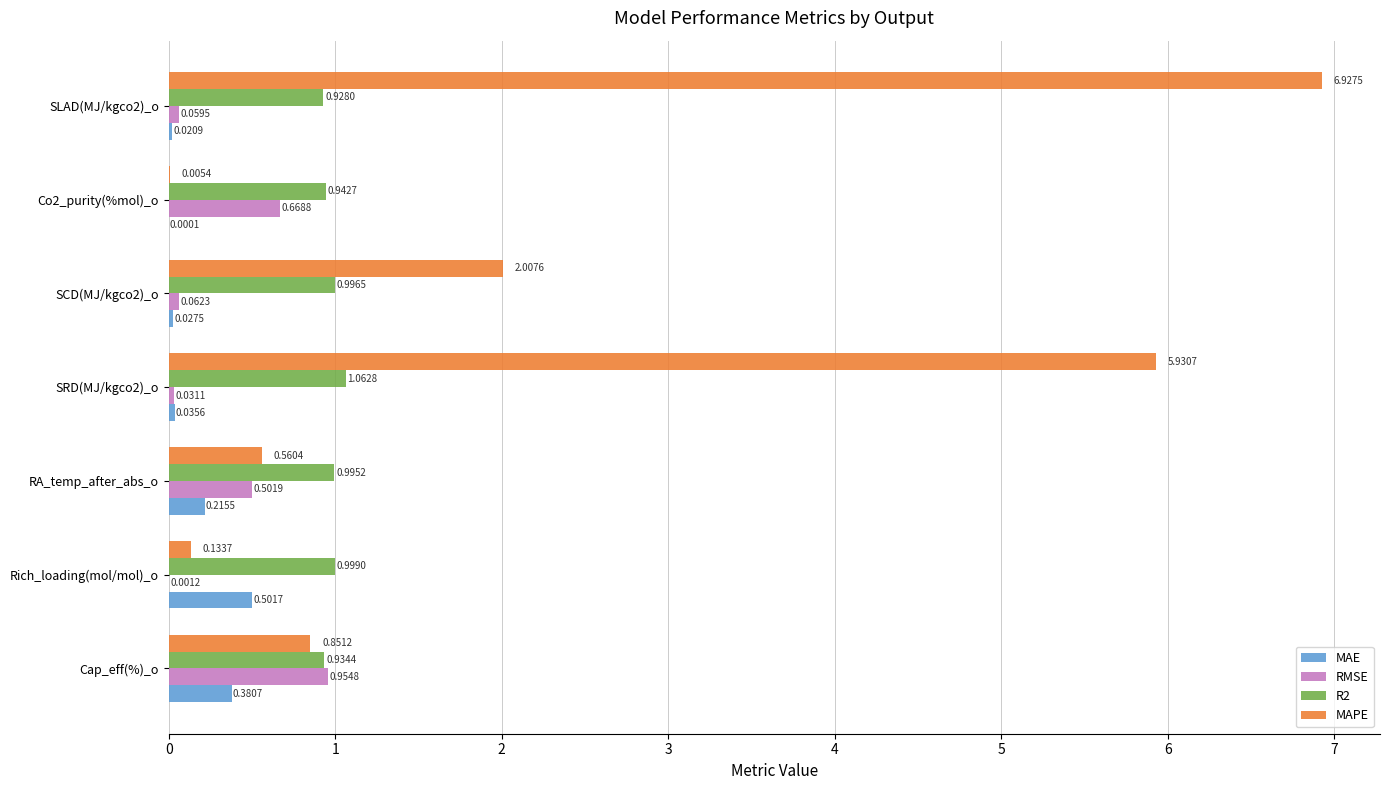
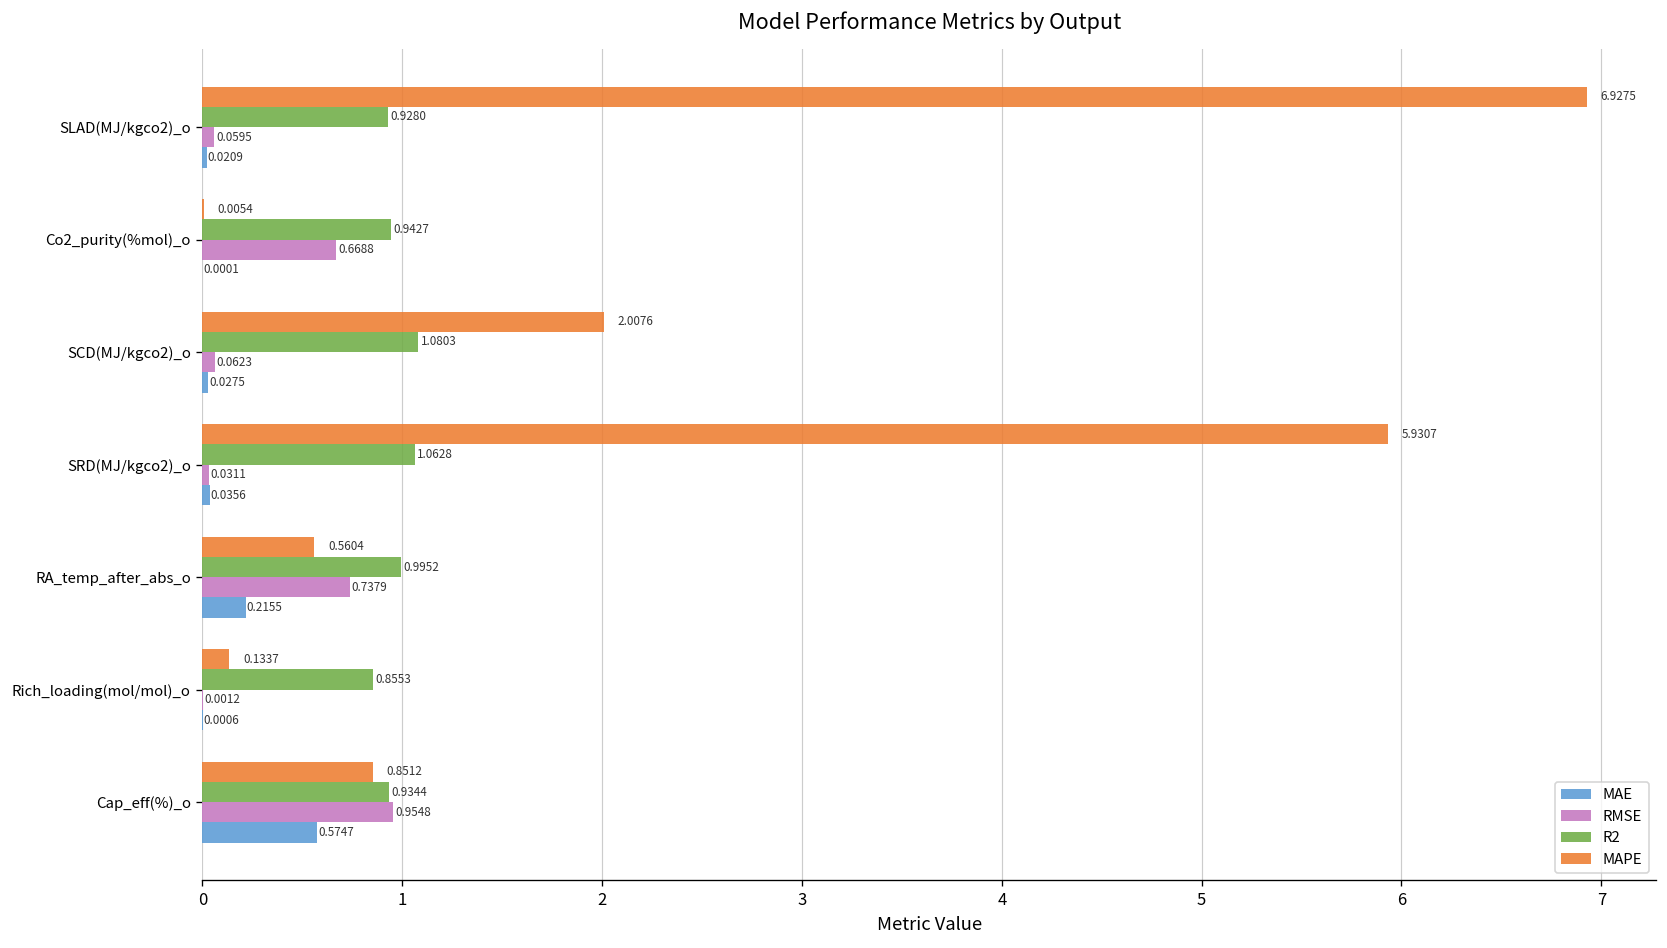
  {
    "MAE": {
      "SLAD(MJ/kgco2)_o": 0.0209,
      "Co2_purity(%mol)_o": 0.0001,
      "SCD(MJ/kgco2)_o": 0.0275,
      "SRD(MJ/kgco2)_o": 0.0356,
      "RA_temp_after_abs_o": 0.2155,
-     "Rich_loading(mol/mol)_o": 0.5017,
-     "Cap_eff(%)_o": 0.3807
+     "Rich_loading(mol/mol)_o": 0.0006,
+     "Cap_eff(%)_o": 0.5747
    },
    "RMSE": {
      "SLAD(MJ/kgco2)_o": 0.0595,
      "Co2_purity(%mol)_o": 0.6688,
      "SCD(MJ/kgco2)_o": 0.0623,
      "SRD(MJ/kgco2)_o": 0.0311,
-     "RA_temp_after_abs_o": 0.5019,
+     "RA_temp_after_abs_o": 0.7379,
      "Rich_loading(mol/mol)_o": 0.0012,
      "Cap_eff(%)_o": 0.9548
    },
    "R2": {
      "SLAD(MJ/kgco2)_o": 0.9280,
      "Co2_purity(%mol)_o": 0.9427,
-     "SCD(MJ/kgco2)_o": 0.9965,
+     "SCD(MJ/kgco2)_o": 1.0803,
      "SRD(MJ/kgco2)_o": 1.0628,
      "RA_temp_after_abs_o": 0.9952,
-     "Rich_loading(mol/mol)_o": 0.9990,
+     "Rich_loading(mol/mol)_o": 0.8553,
      "Cap_eff(%)_o": 0.9344
    },
    "MAPE": {
      "SLAD(MJ/kgco2)_o": 6.9275,
      "Co2_purity(%mol)_o": 0.0054,
      "SCD(MJ/kgco2)_o": 2.0076,
      "SRD(MJ/kgco2)_o": 5.9307,
      "RA_temp_after_abs_o": 0.5604,
      "Rich_loading(mol/mol)_o": 0.1337,
      "Cap_eff(%)_o": 0.8512
    }
  }
